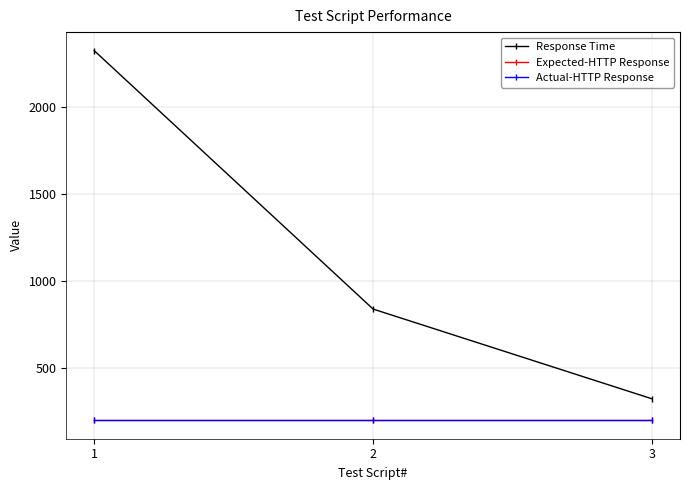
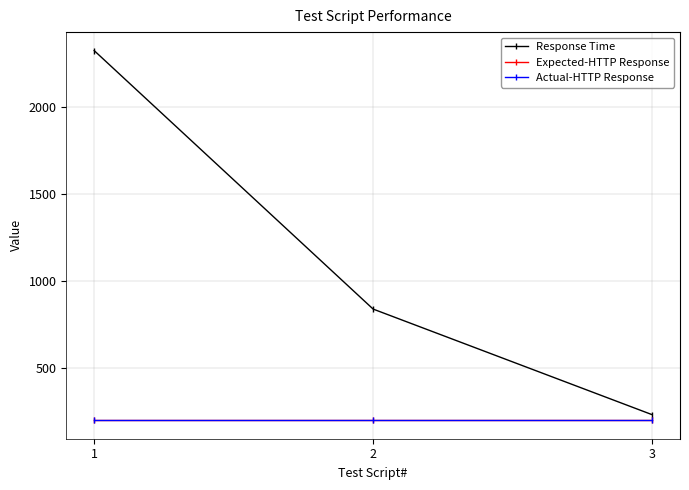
  {
    "Response Time": {
      "1": 2330,
      "2": 840,
-     "3": 320
+     "3": 230
    },
    "Actual-HTTP Response": {
      "1": 200,
      "2": 200,
      "3": 200
    }
  }
